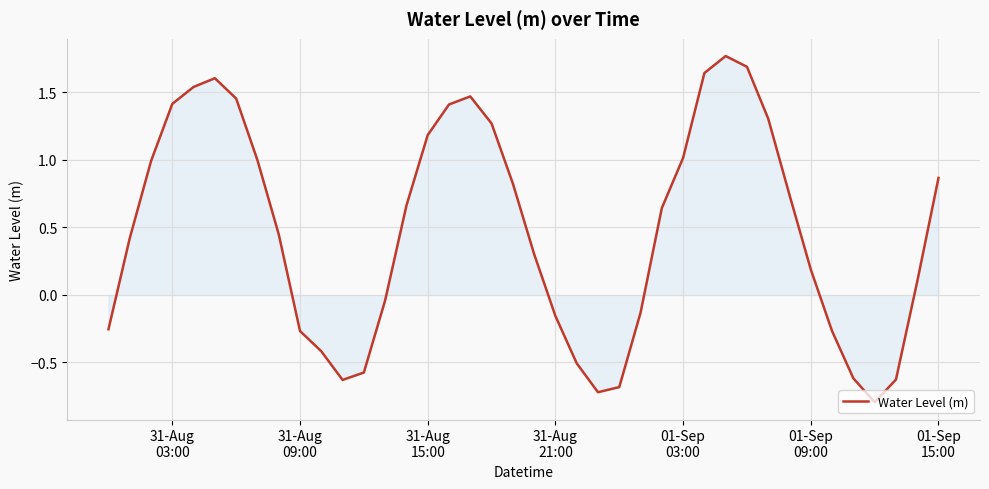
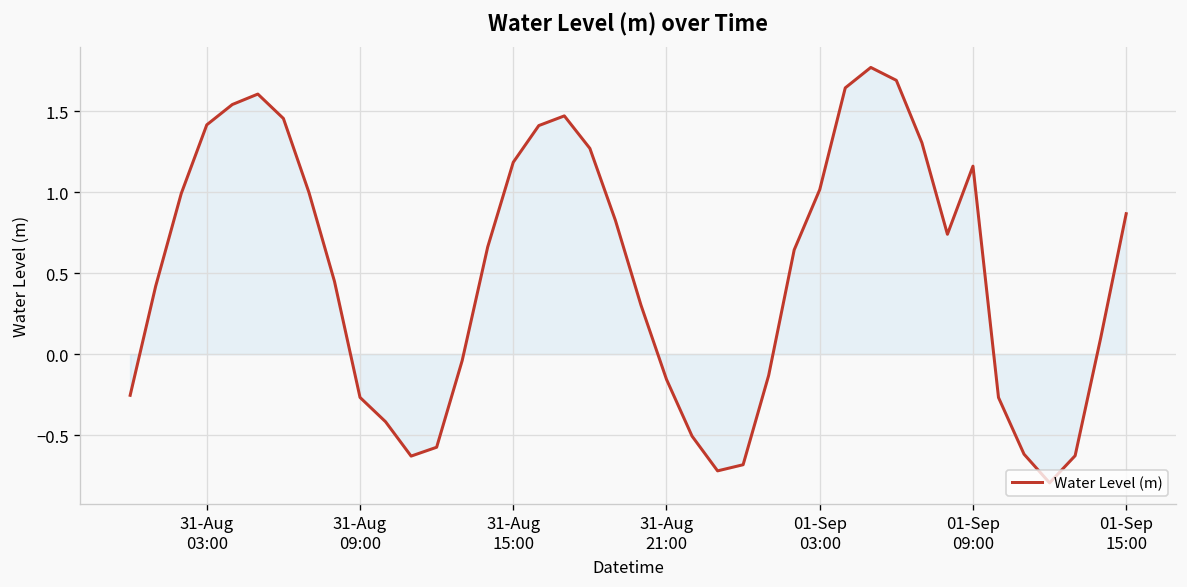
  {
    "Water Level (m)": {
      "31-Aug 09:00": -0.27,
      "31-Aug 21:00": -0.16,
-     "01-Sep 09:00": 0.19
+     "01-Sep 09:00": 1.16
    }
  }
